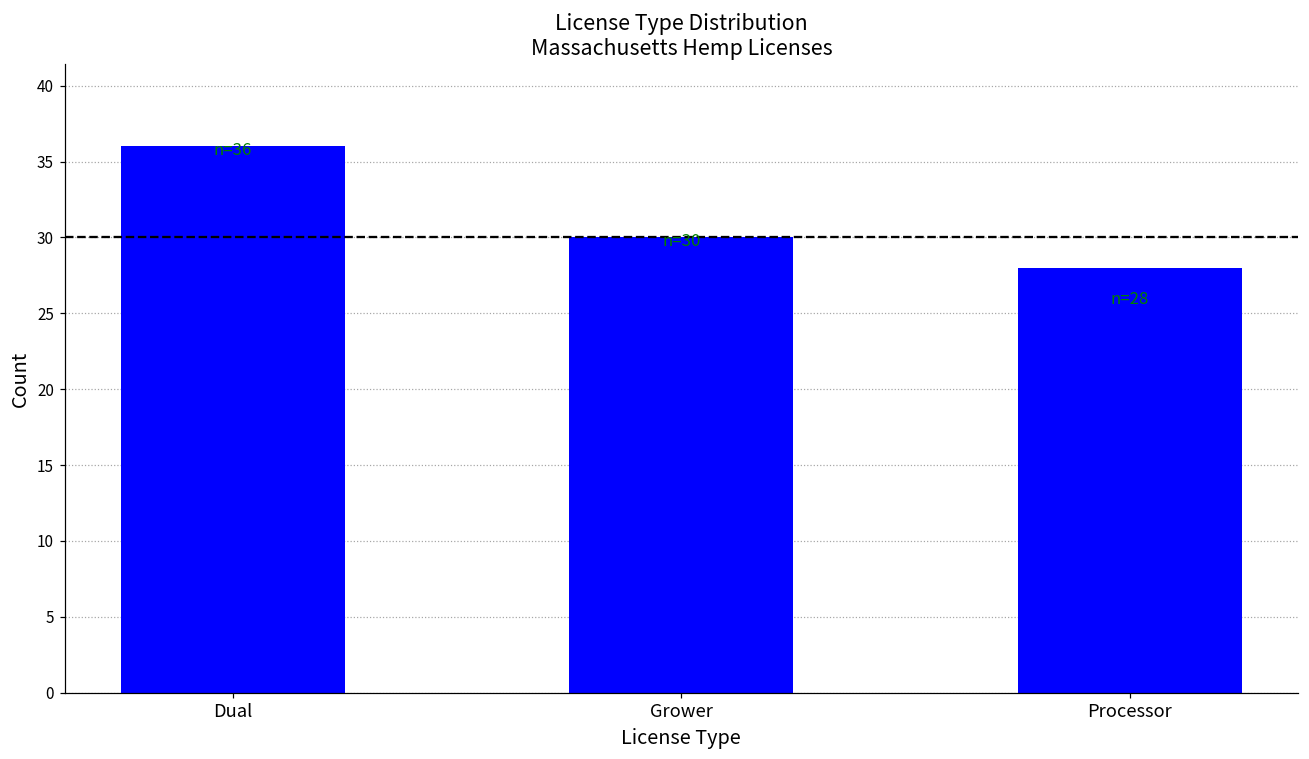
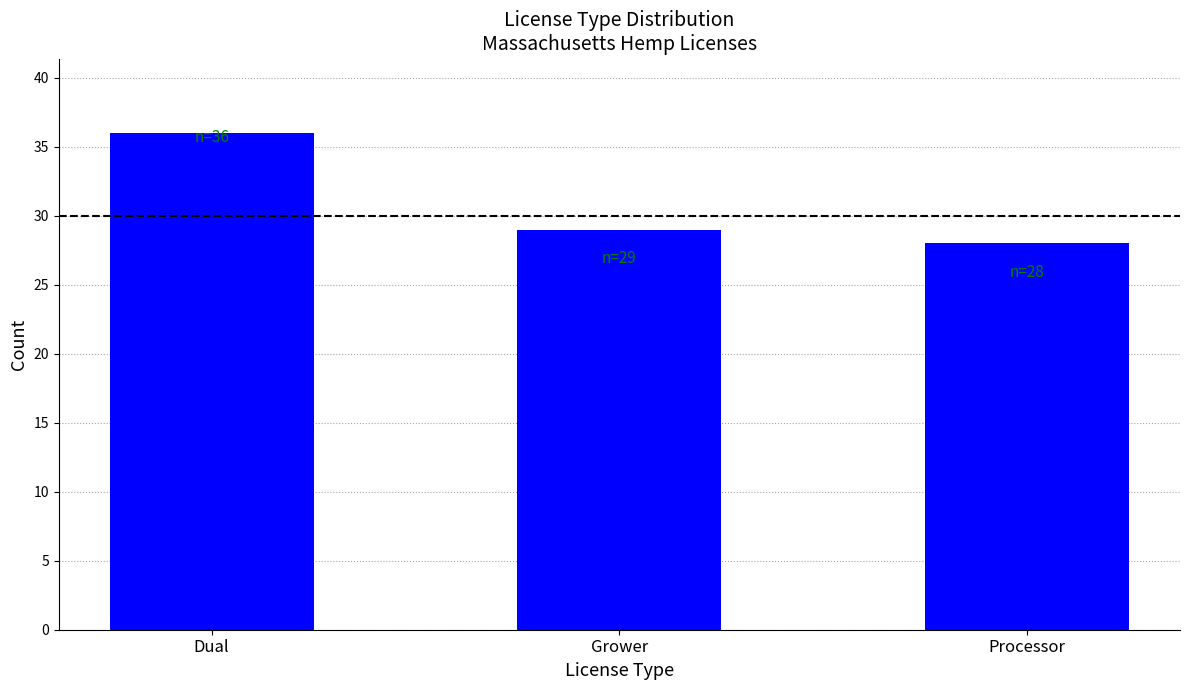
  {
    "Dual": 36,
-   "Grower": 30,
+   "Grower": 29,
    "Processor": 28
  }
